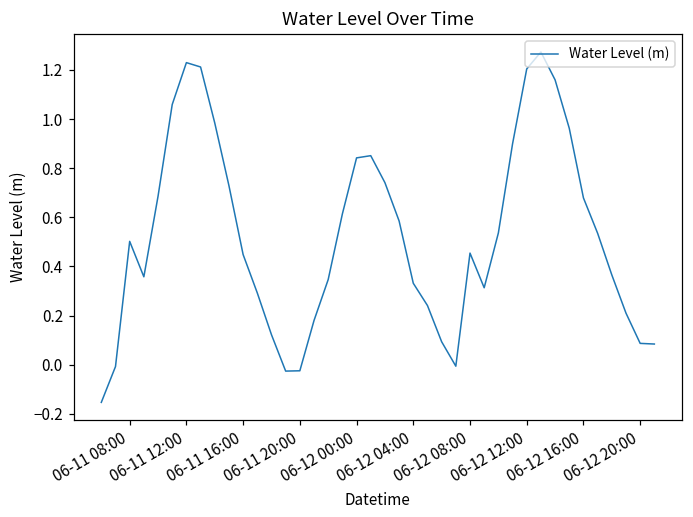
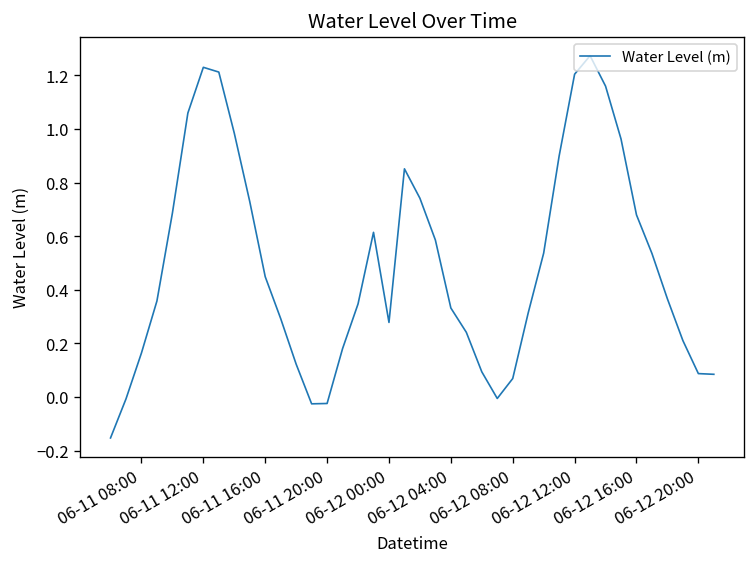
  {
-   "06-11 08:00": 0.50,
+   "06-11 08:00": 0.16,
    "06-11 12:00": 1.23,
    "06-11 16:00": 0.45,
    "06-11 20:00": -0.02,
-   "06-12 00:00": 0.84,
+   "06-12 00:00": 0.28,
    "06-12 04:00": 0.33,
-   "06-12 08:00": 0.45,
+   "06-12 08:00": 0.07,
    "06-12 12:00": 1.20,
    "06-12 16:00": 0.68,
    "06-12 20:00": 0.09
  }
